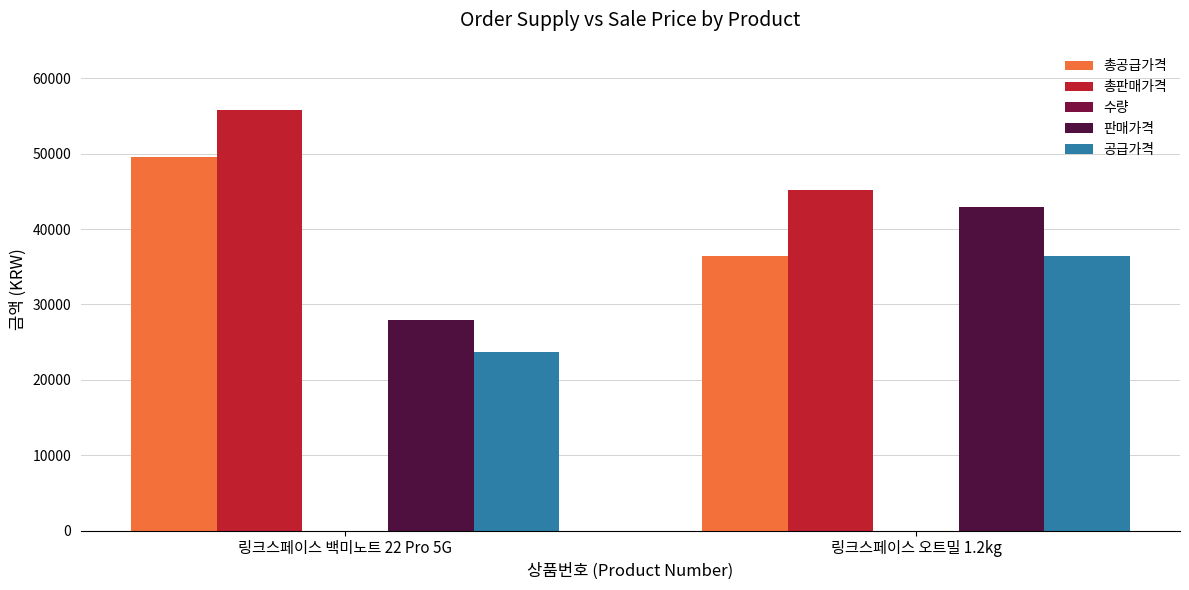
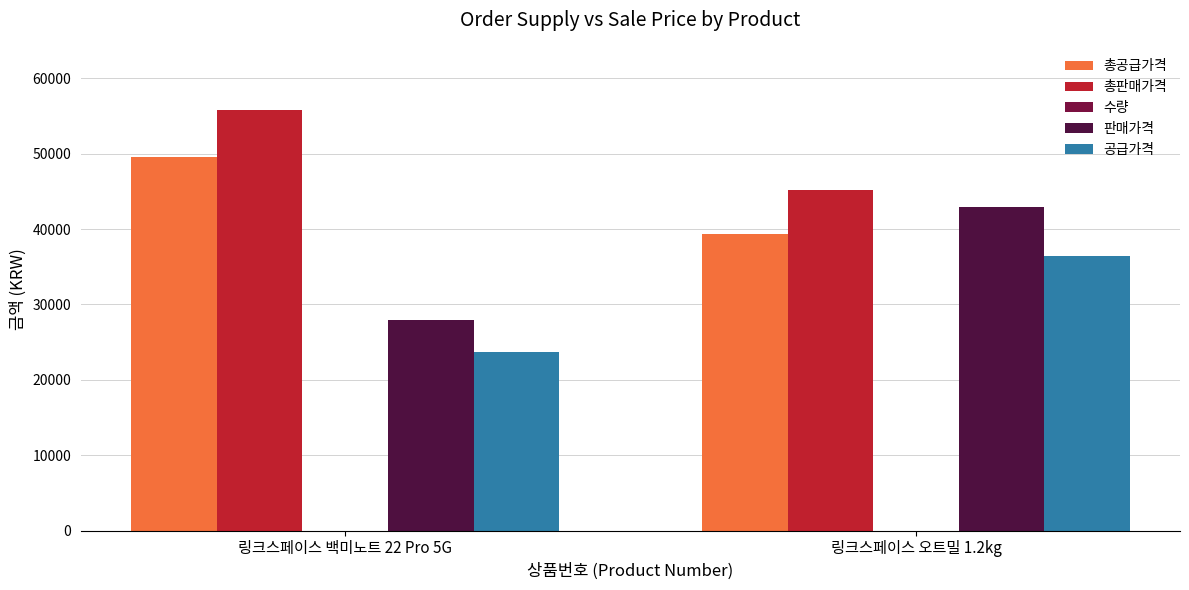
  {
    "총공급가격": {
      "링크스페이스 백미노트 22 Pro 5G": 50000,
-     "링크스페이스 오트밀 1.2kg": 36000
+     "링크스페이스 오트밀 1.2kg": 39000
    },
    "총판매가격": {
      "링크스페이스 백미노트 22 Pro 5G": 56000,
      "링크스페이스 오트밀 1.2kg": 45000
    },
    "공급가격": {
      "링크스페이스 백미노트 22 Pro 5G": 24000,
      "링크스페이스 오트밀 1.2kg": 36000
    }
  }
